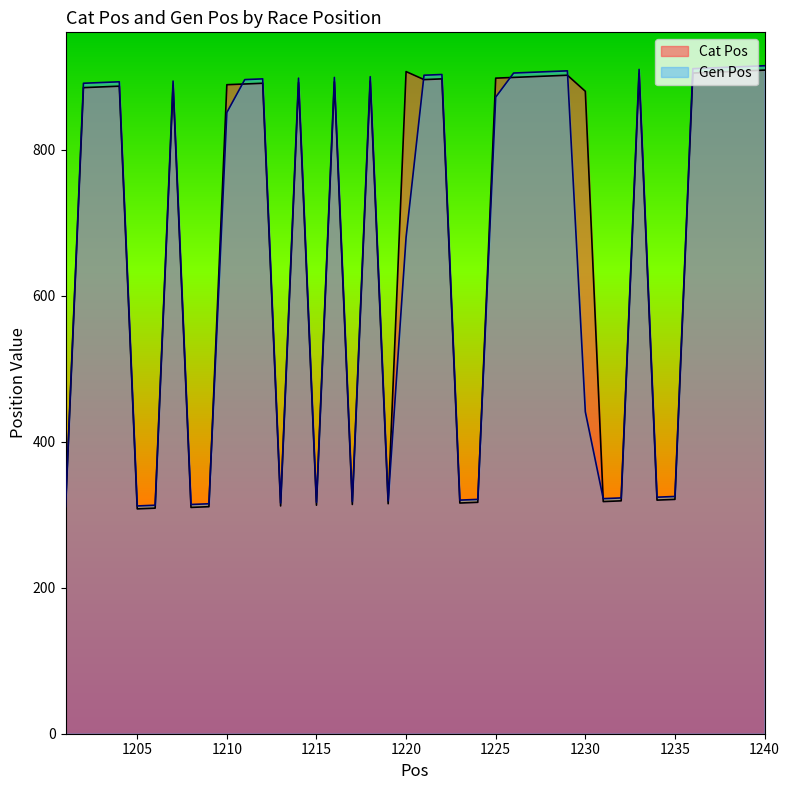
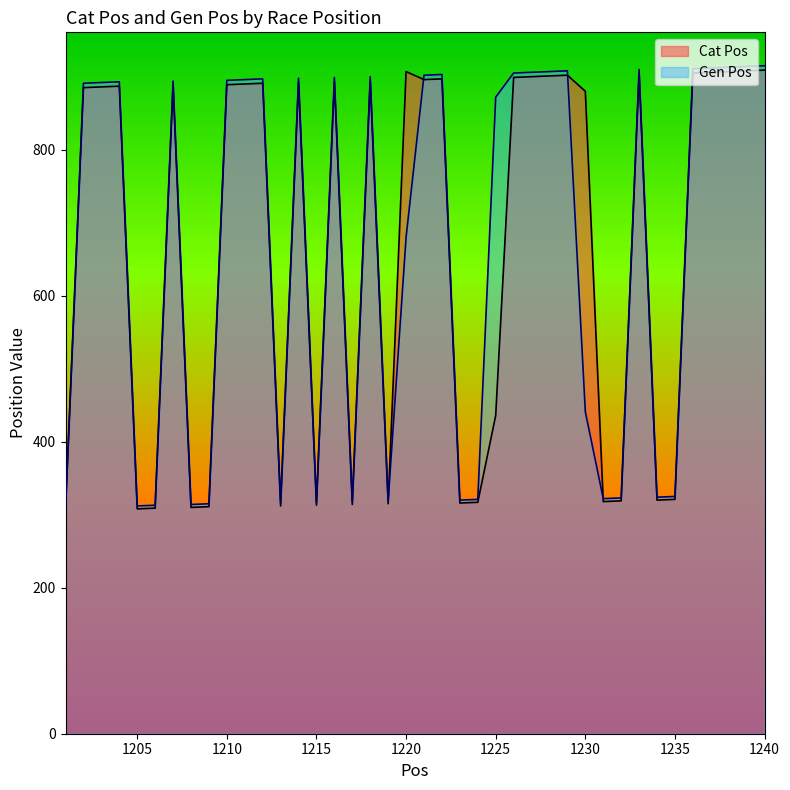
  {
    "Cat Pos": {
      "1205": 310,
      "1210": 890,
      "1215": 310,
      "1220": 910,
-     "1225": 900,
+     "1225": 440,
      "1230": 880,
      "1235": 320,
      "1240": 910
    },
    "Gen Pos": {
      "1205": 310,
-     "1210": 850,
+     "1210": 900,
      "1215": 320,
      "1220": 680,
      "1225": 870,
      "1230": 440,
      "1235": 330,
      "1240": 920
    }
  }
